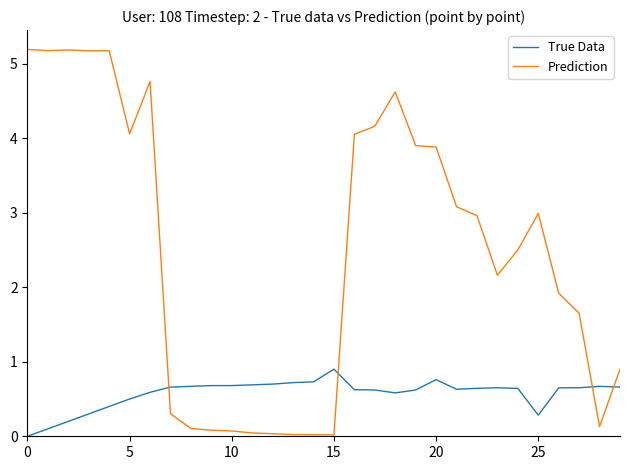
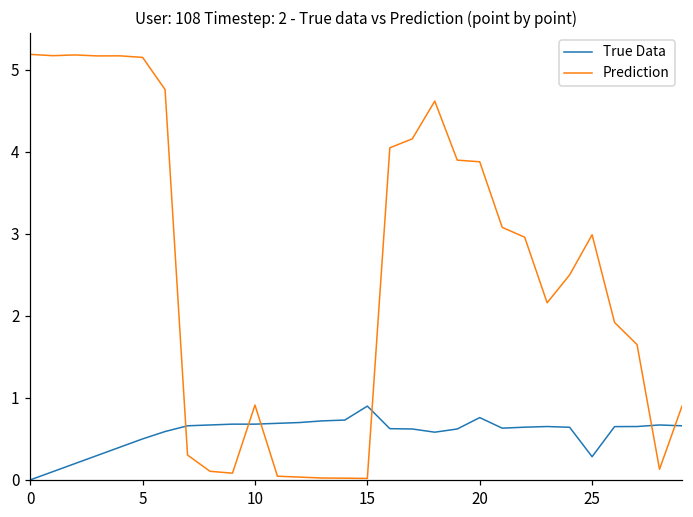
  {
    "True Data": {
      "0": 0.0,
      "5": 0.5,
      "10": 0.7,
      "15": 0.9,
      "20": 0.8,
      "25": 0.3
    },
    "Prediction": {
      "0": 5.2,
-     "5": 4.1,
-     "10": 0.1,
+     "5": 5.2,
+     "10": 0.9,
      "15": 0.0,
      "20": 3.9,
      "25": 3.0
    }
  }
